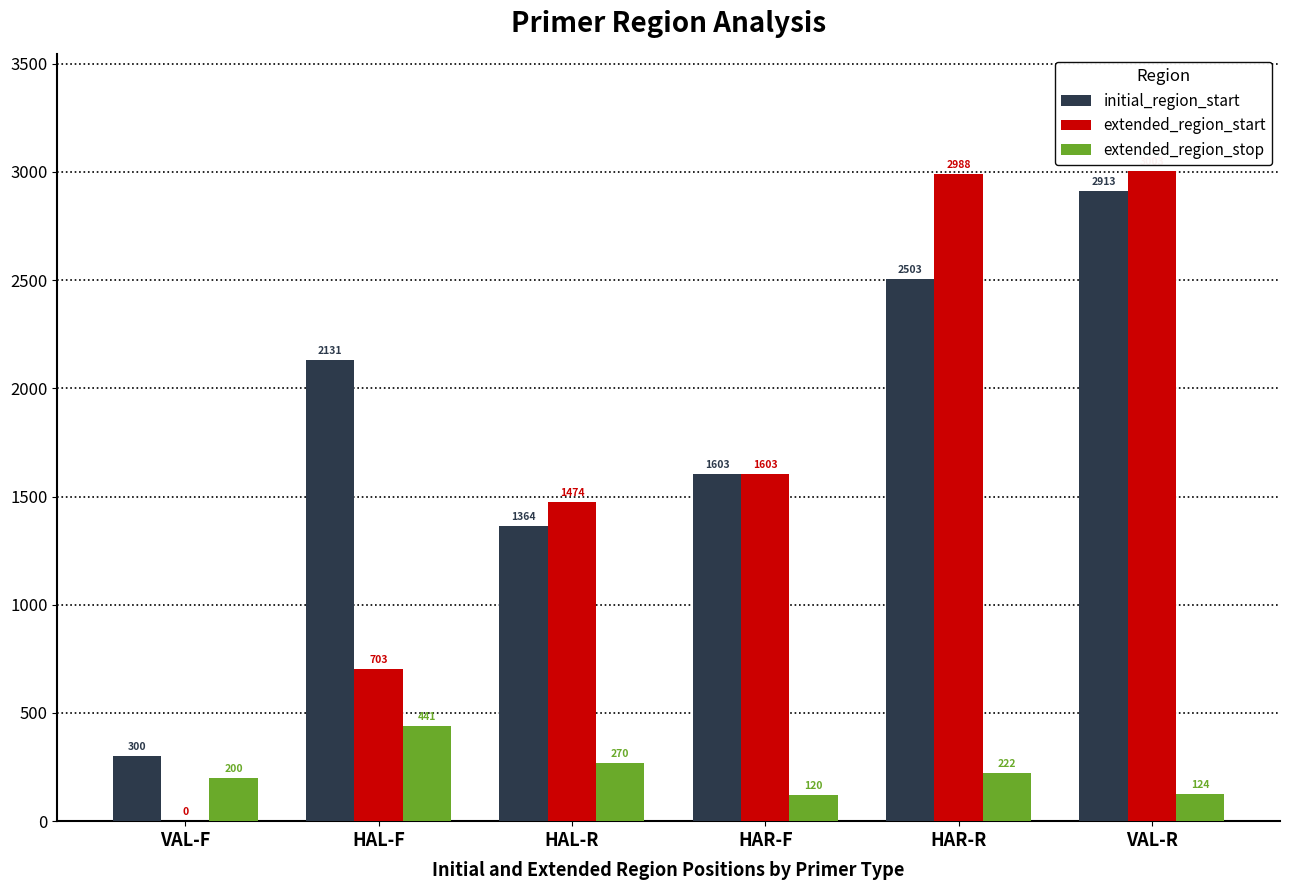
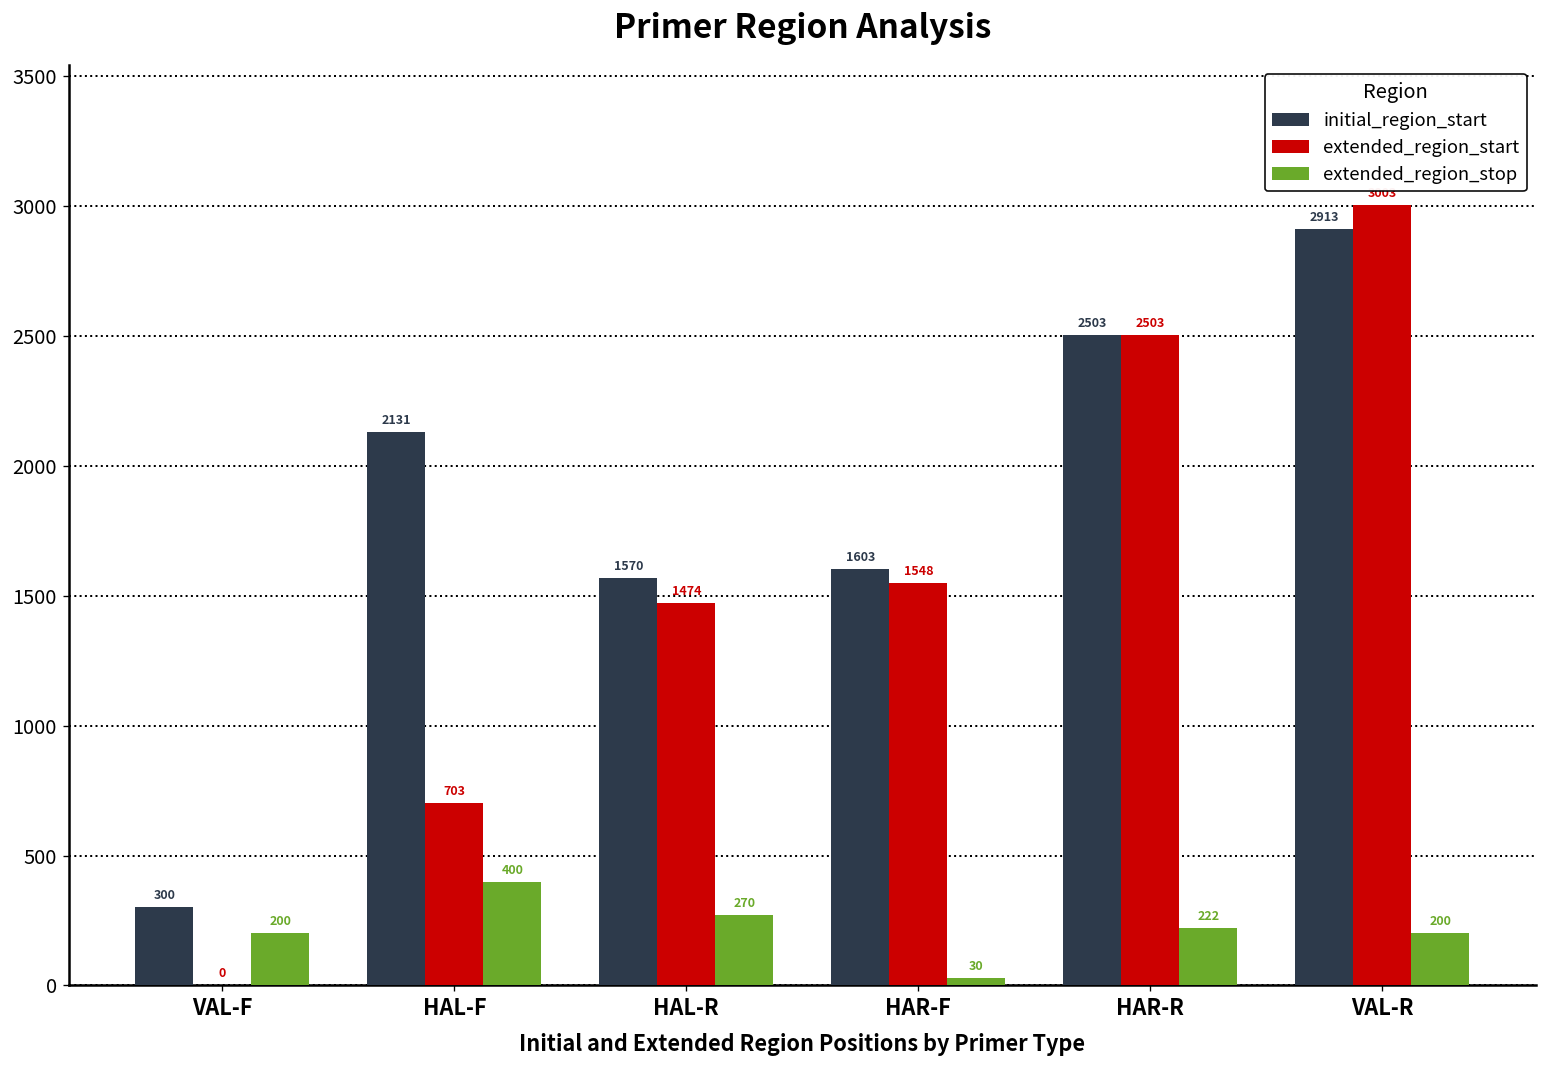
  {
    "initial_region_start": {
      "VAL-F": 300,
      "HAL-F": 2131,
-     "HAL-R": 1364,
+     "HAL-R": 1570,
      "HAR-F": 1603,
      "HAR-R": 2503,
      "VAL-R": 2913
    },
    "extended_region_start": {
      "VAL-F": 0,
      "HAL-F": 703,
      "HAL-R": 1474,
-     "HAR-F": 1603,
-     "HAR-R": 2988
+     "HAR-F": 1548,
+     "HAR-R": 2503
    },
    "extended_region_stop": {
      "VAL-F": 200,
-     "HAL-F": 441,
+     "HAL-F": 400,
      "HAL-R": 270,
-     "HAR-F": 120,
+     "HAR-F": 30,
      "HAR-R": 222,
-     "VAL-R": 124
+     "VAL-R": 200
    }
  }
